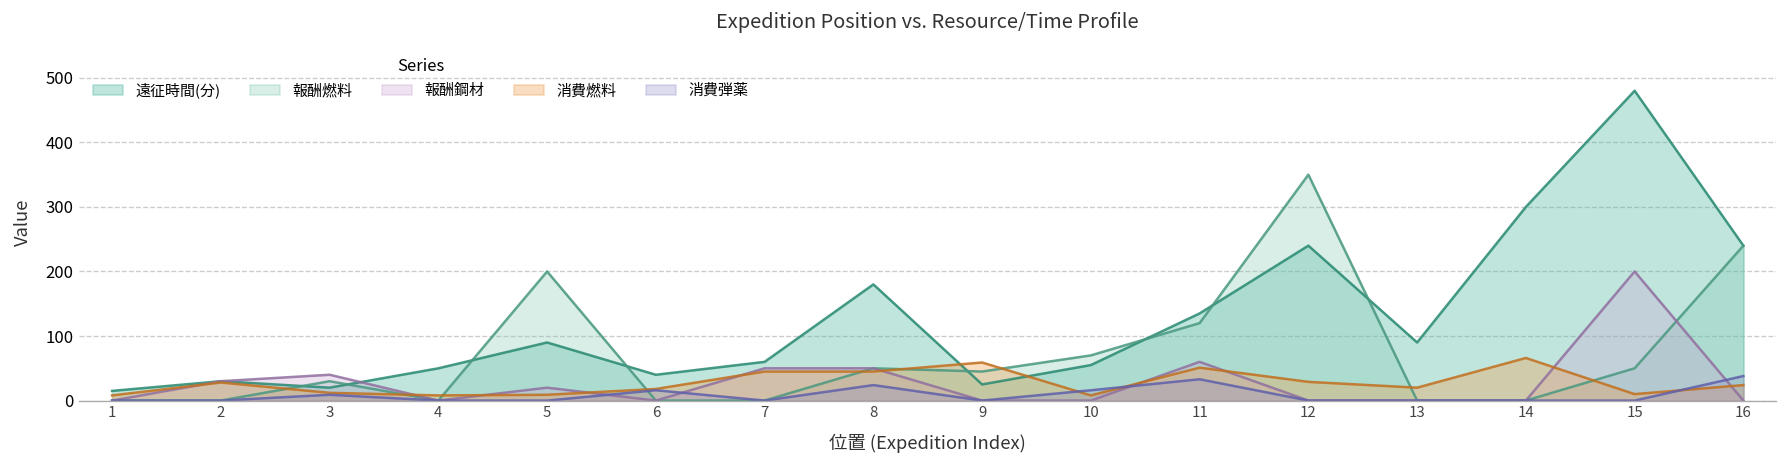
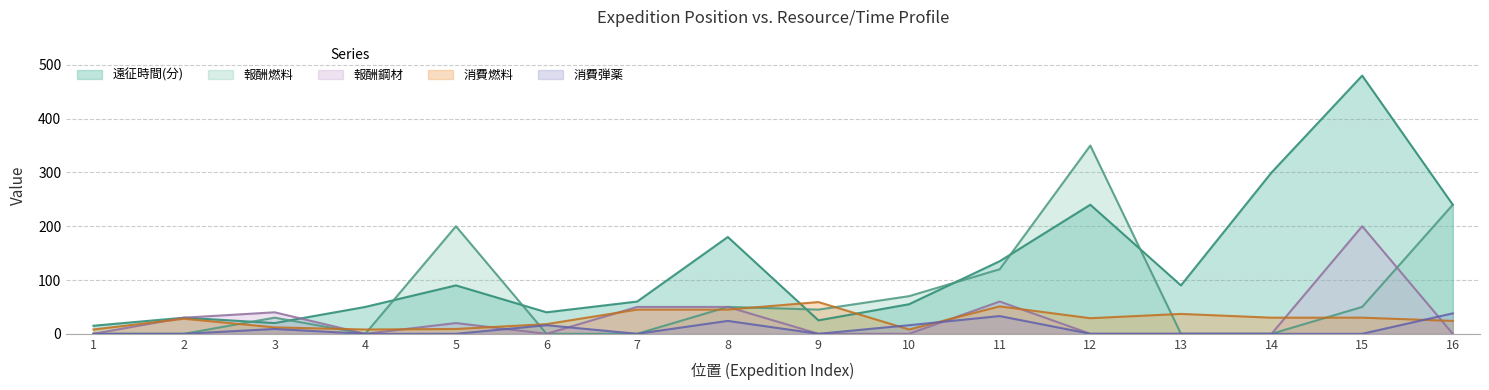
  {
    "消費燃料": {
      "1": 10,
      "4": 10,
      "5": 10,
      "7": 50,
      "8": 50,
      "9": 60,
      "10": 10,
      "11": 50,
      "12": 30,
-     "13": 20,
-     "14": 70,
-     "15": 10,
+     "13": 40,
+     "14": 30,
+     "15": 30,
      "16": 20
    }
  }
